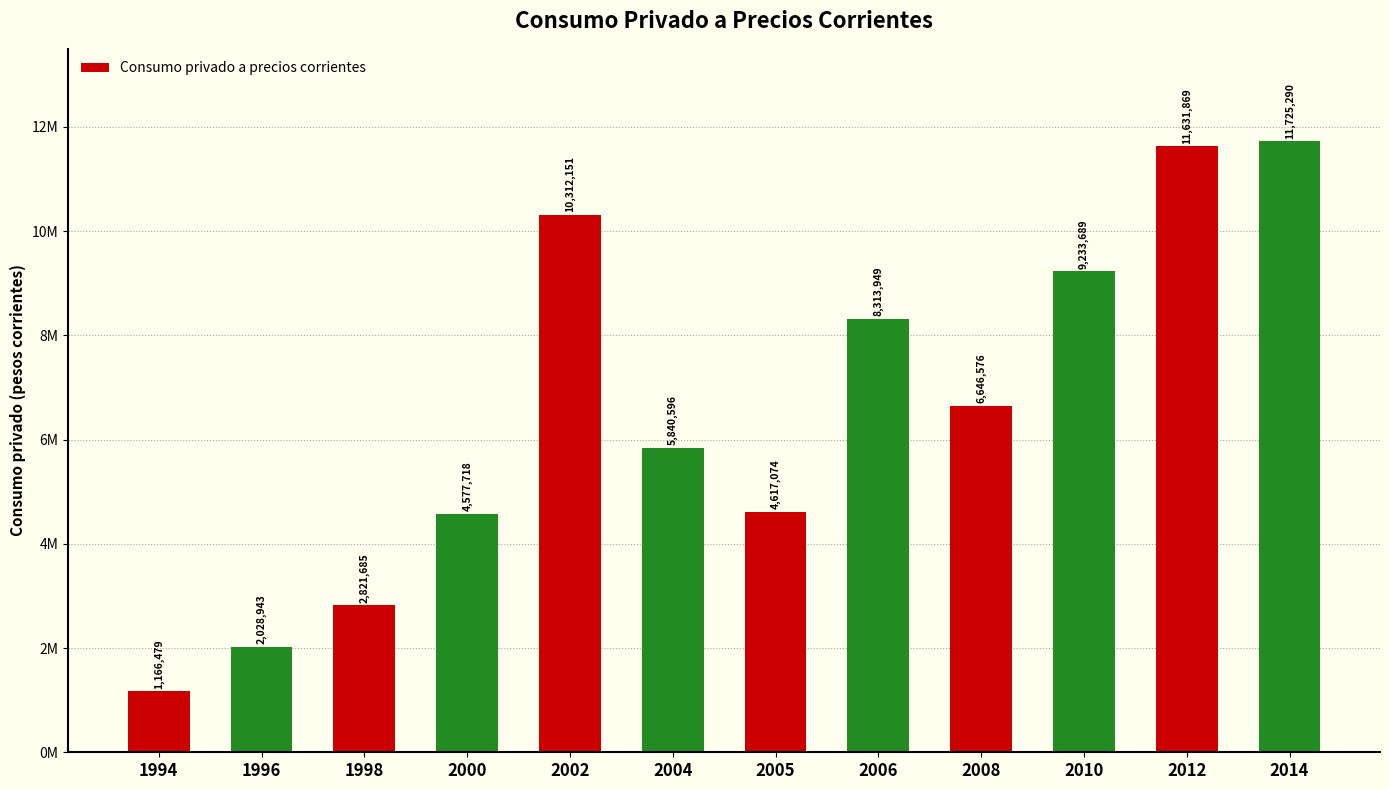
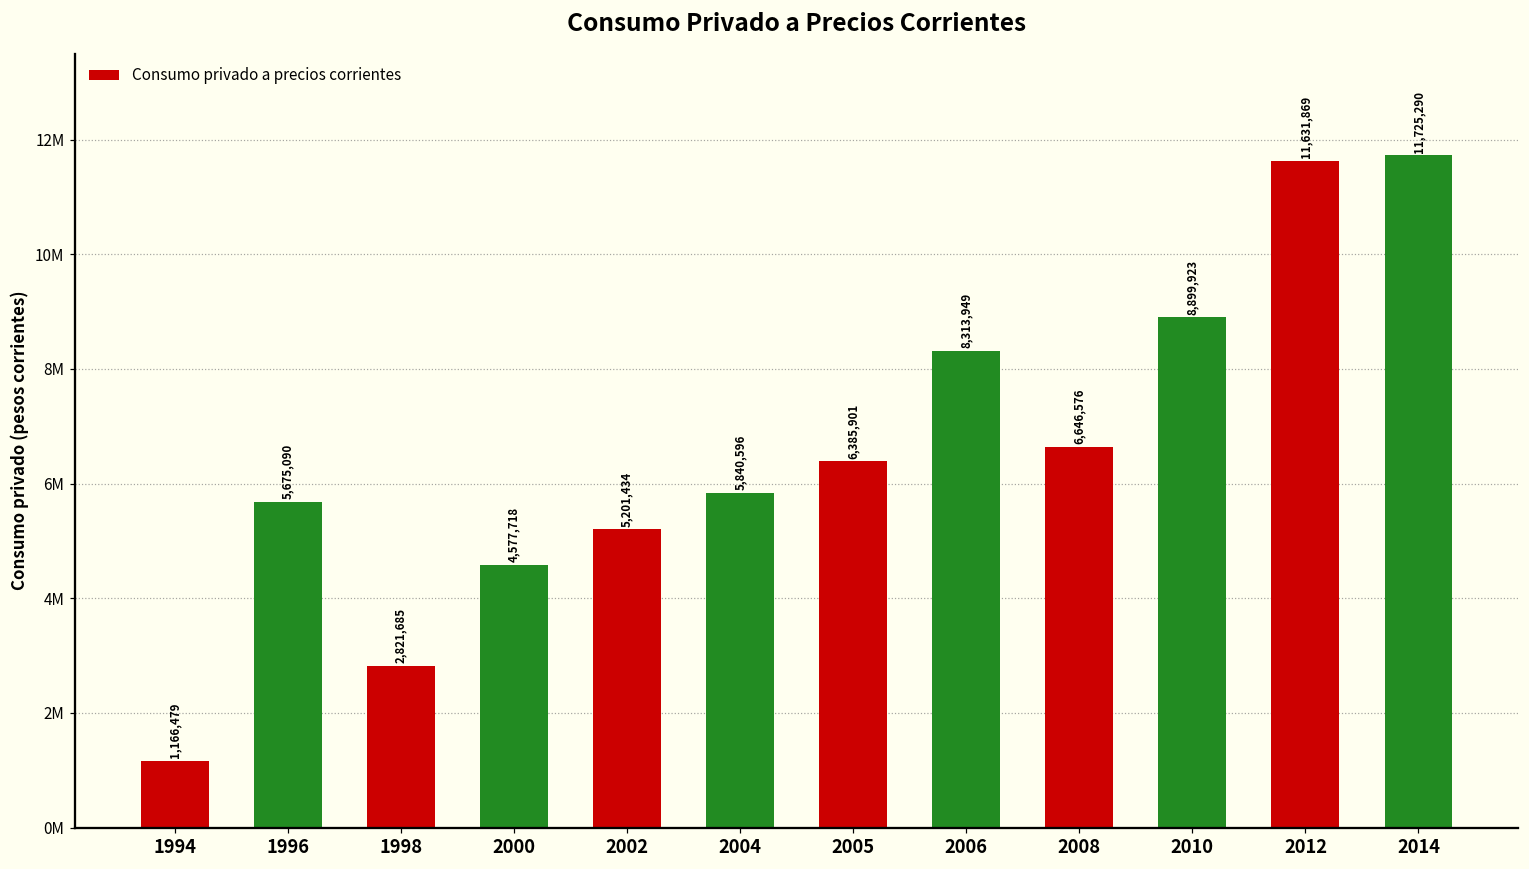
  {
    "1994": "1,166,479",
-   "1996": "2,028,943",
+   "1996": "5,675,090",
    "1998": "2,821,685",
    "2000": "4,577,718",
-   "2002": "10,312,151",
+   "2002": "5,201,434",
    "2004": "5,840,596",
-   "2005": "4,617,074",
+   "2005": "6,385,901",
    "2006": "8,313,949",
    "2008": "6,646,576",
-   "2010": "9,233,689",
+   "2010": "8,899,923",
    "2012": "11,631,869",
    "2014": "11,725,290"
  }
